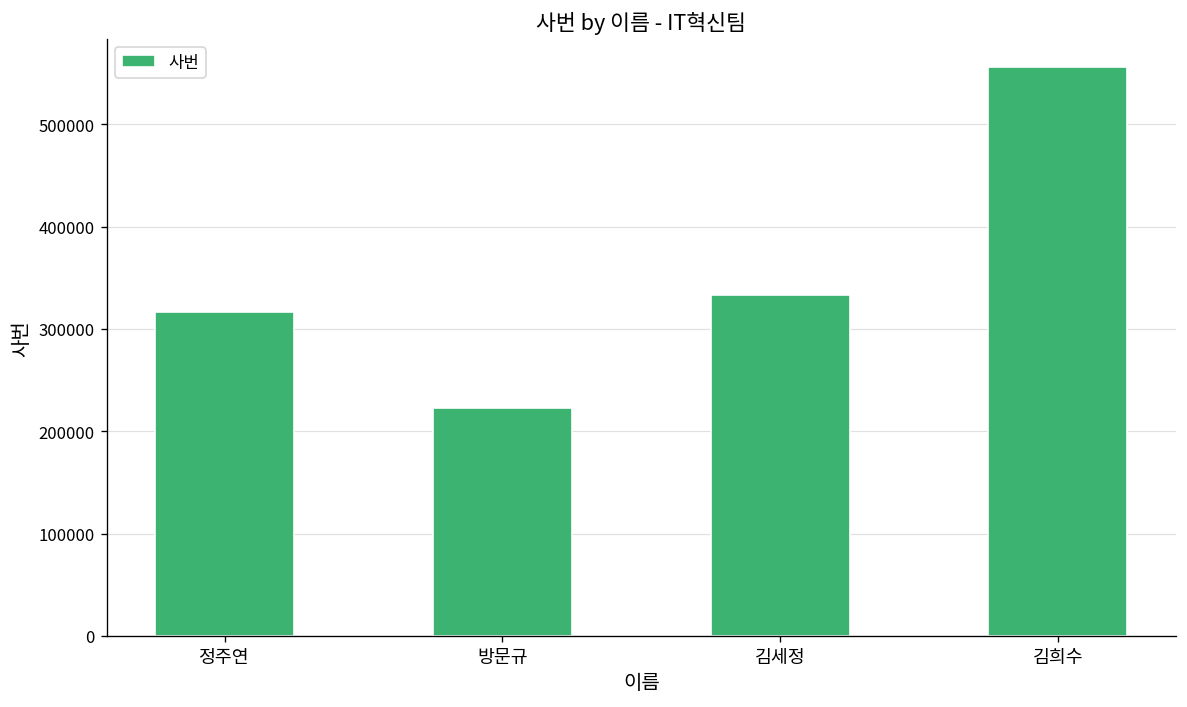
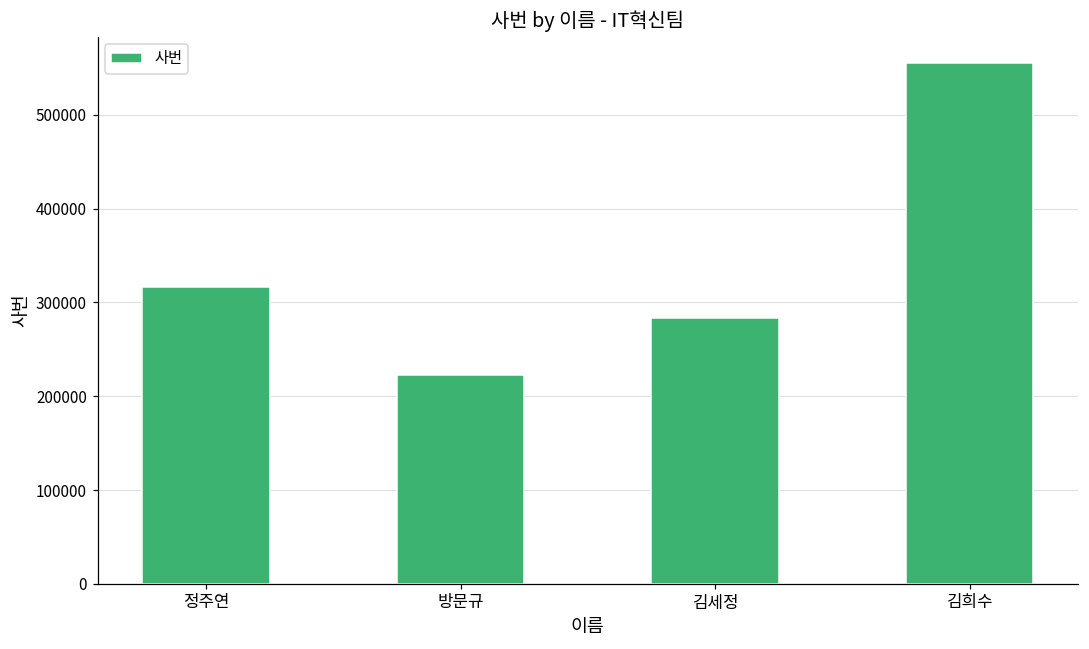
  {
    "정주연": 320000,
    "방문규": 220000,
-   "김세정": 330000,
+   "김세정": 280000,
    "김희수": 560000
  }
